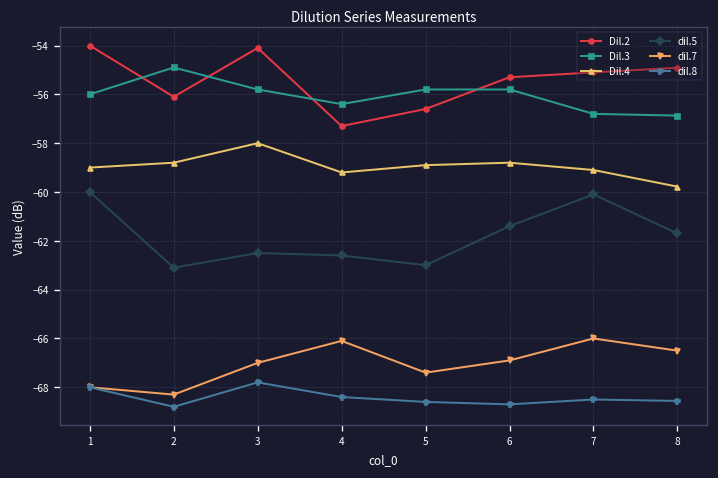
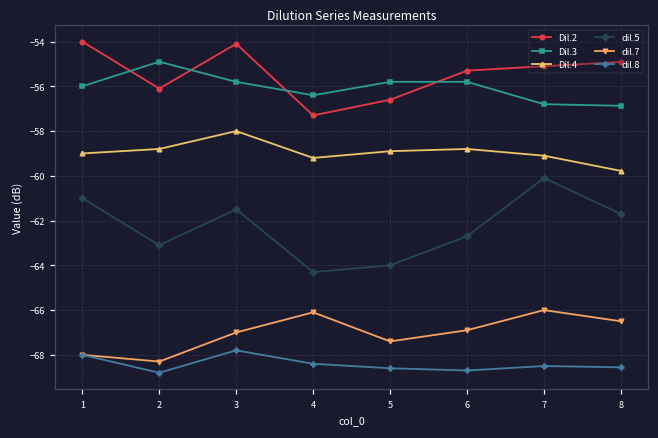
  {
    "Dil.2": {
      "1": -54.0,
      "2": -56.1,
      "3": -54.1,
      "4": -57.3,
      "5": -56.6,
      "6": -55.3
    },
    "dil.5": {
-     "1": -60,
+     "1": -61,
      "2": -63.1,
-     "3": -62.5,
-     "4": -62.6,
-     "5": -63,
-     "6": -61.4,
+     "3": -61.5,
+     "4": -64.3,
+     "5": -64,
+     "6": -62.7,
      "7": -60.1,
      "8": -61.7
    }
  }
